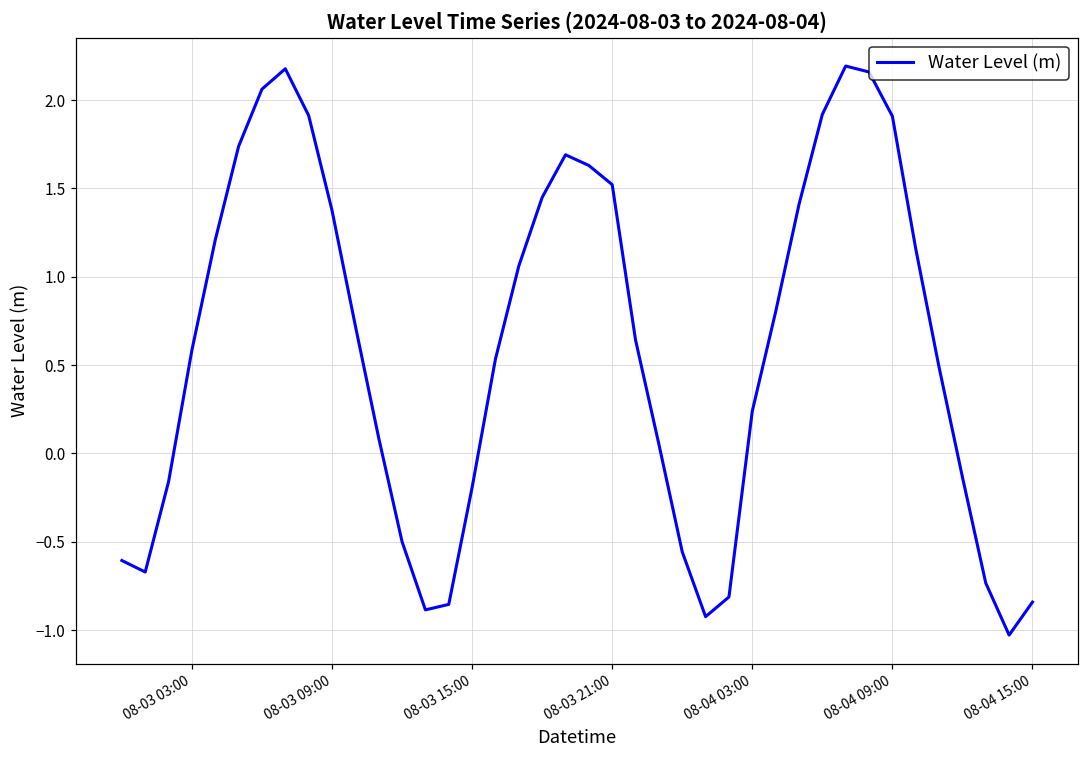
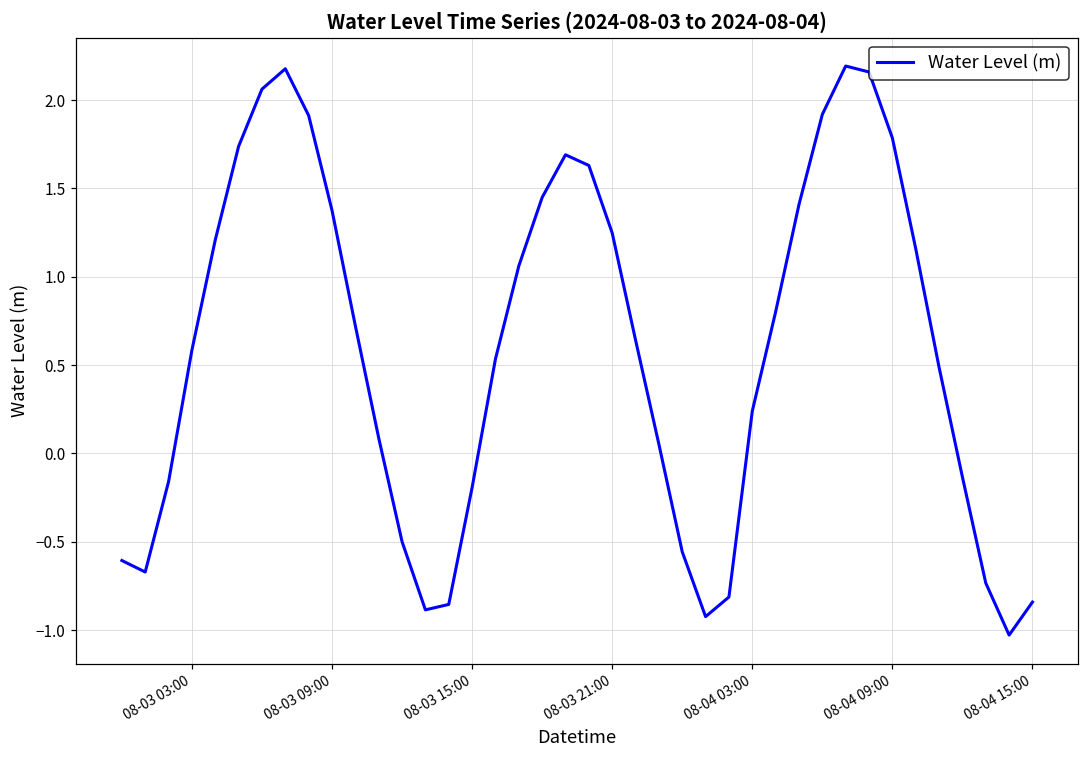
  {
    "08-03 03:00": 0.58,
    "08-03 09:00": 1.38,
    "08-03 15:00": -0.19,
-   "08-03 21:00": 1.52,
+   "08-03 21:00": 1.25,
    "08-04 03:00": 0.24,
-   "08-04 09:00": 1.91,
+   "08-04 09:00": 1.79,
    "08-04 15:00": -0.84
  }
